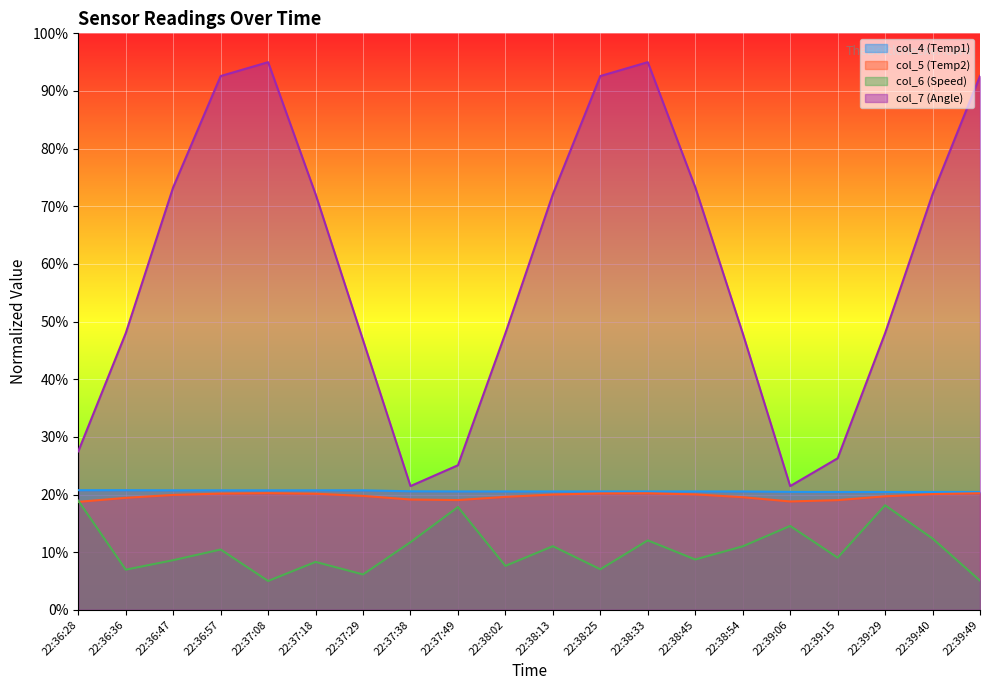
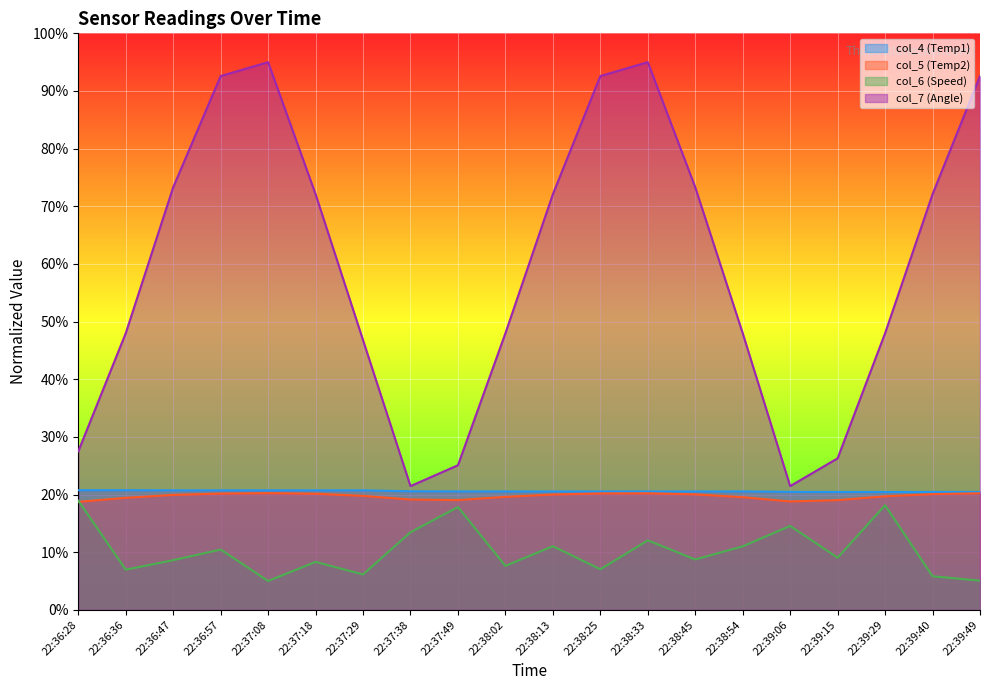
  {
    "col_4 (Temp1)": {
      "22:36:28": "21%",
      "22:36:36": "21%",
      "22:36:47": "21%",
      "22:36:57": "21%",
      "22:37:08": "21%",
      "22:37:18": "21%",
      "22:37:29": "21%",
      "22:37:38": "21%",
      "22:37:49": "21%",
      "22:38:02": "21%",
      "22:38:13": "21%",
      "22:38:45": "21%",
      "22:38:54": "21%",
      "22:39:06": "20%",
      "22:39:15": "20%",
      "22:39:29": "20%"
    },
    "col_5 (Temp2)": {
      "22:36:36": "19%",
      "22:36:47": "20%",
      "22:36:57": "20%",
      "22:37:08": "20%",
      "22:37:18": "20%",
      "22:37:29": "20%",
      "22:37:38": "19%",
      "22:37:49": "19%",
      "22:38:02": "20%",
      "22:38:13": "20%",
      "22:38:45": "20%",
      "22:38:54": "20%",
      "22:39:06": "19%",
      "22:39:15": "19%",
      "22:39:29": "20%"
    },
    "col_6 (Speed)": {
      "22:36:36": "7%",
      "22:36:47": "9%",
      "22:36:57": "10%",
      "22:37:08": "5%",
      "22:37:18": "8%",
      "22:37:29": "6%",
-     "22:37:38": "12%",
+     "22:37:38": "13%",
      "22:37:49": "18%",
      "22:38:02": "8%",
      "22:38:13": "11%",
      "22:38:25": "7%",
      "22:38:33": "12%",
      "22:38:45": "9%",
      "22:38:54": "11%",
      "22:39:06": "15%",
      "22:39:15": "9%",
      "22:39:29": "18%",
-     "22:39:40": "12%",
+     "22:39:40": "6%",
      "22:39:49": "5%"
    },
    "col_7 (Angle)": {
      "22:36:28": "27%",
      "22:36:36": "48%",
      "22:36:47": "73%",
      "22:36:57": "93%",
      "22:37:08": "95%",
      "22:37:18": "72%",
      "22:37:29": "47%",
      "22:37:38": "21%",
      "22:37:49": "25%",
      "22:38:02": "48%",
      "22:38:13": "72%",
      "22:38:25": "93%",
      "22:38:33": "95%",
      "22:38:45": "73%",
      "22:38:54": "48%",
      "22:39:06": "21%",
      "22:39:15": "26%",
      "22:39:29": "48%",
      "22:39:40": "72%",
      "22:39:49": "93%"
    }
  }
